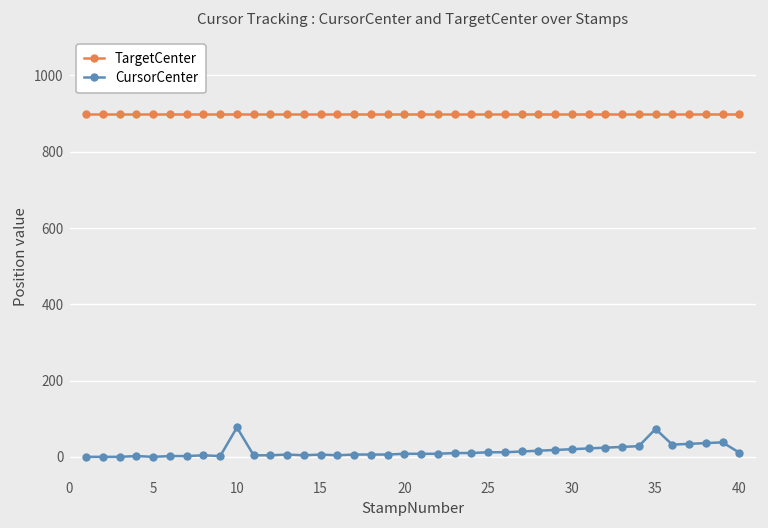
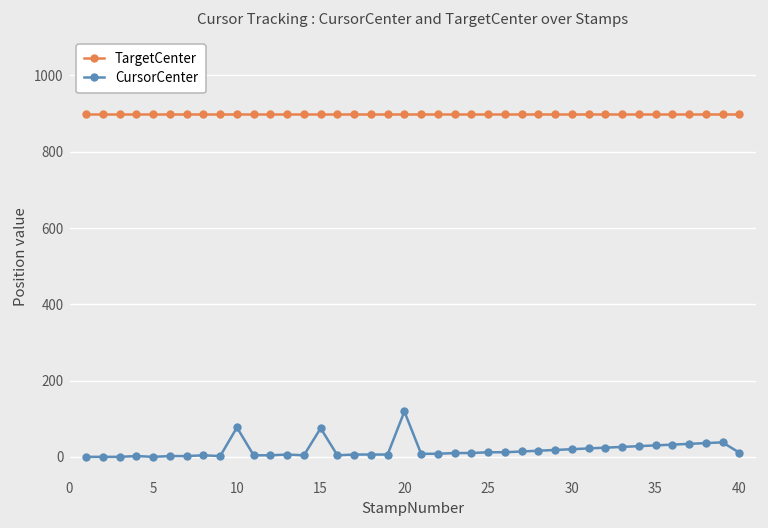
  {
    "TargetCenter": {
      "5": 900,
      "10": 900,
      "15": 900,
      "20": 900,
      "25": 900,
      "30": 900,
      "35": 900,
      "40": 900
    },
    "CursorCenter": {
      "5": 0,
      "10": 80,
-     "15": 10,
-     "20": 10,
+     "15": 80,
+     "20": 120,
      "25": 10,
      "30": 20,
-     "35": 70,
+     "35": 30,
      "40": 10
    }
  }
